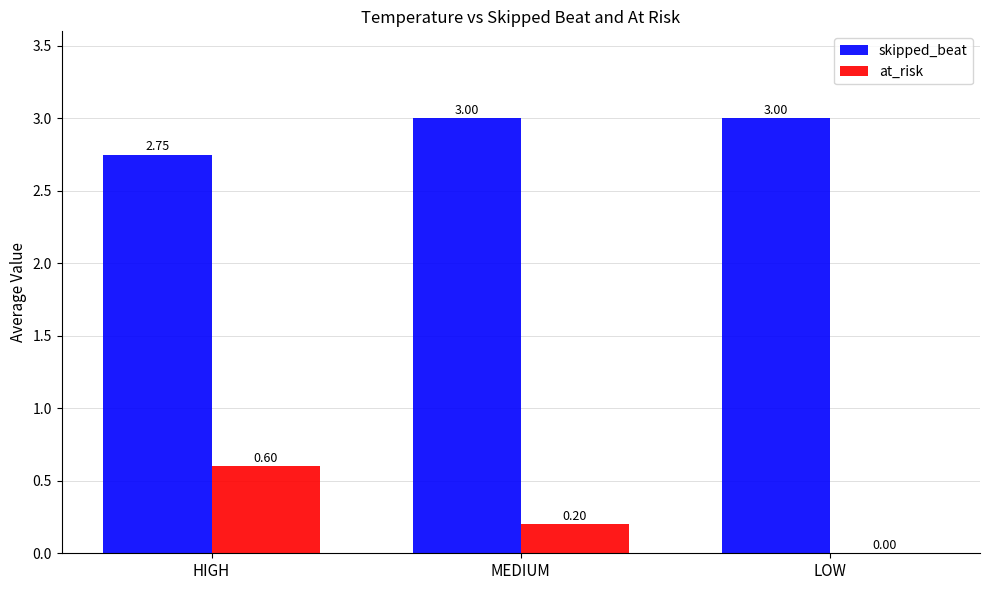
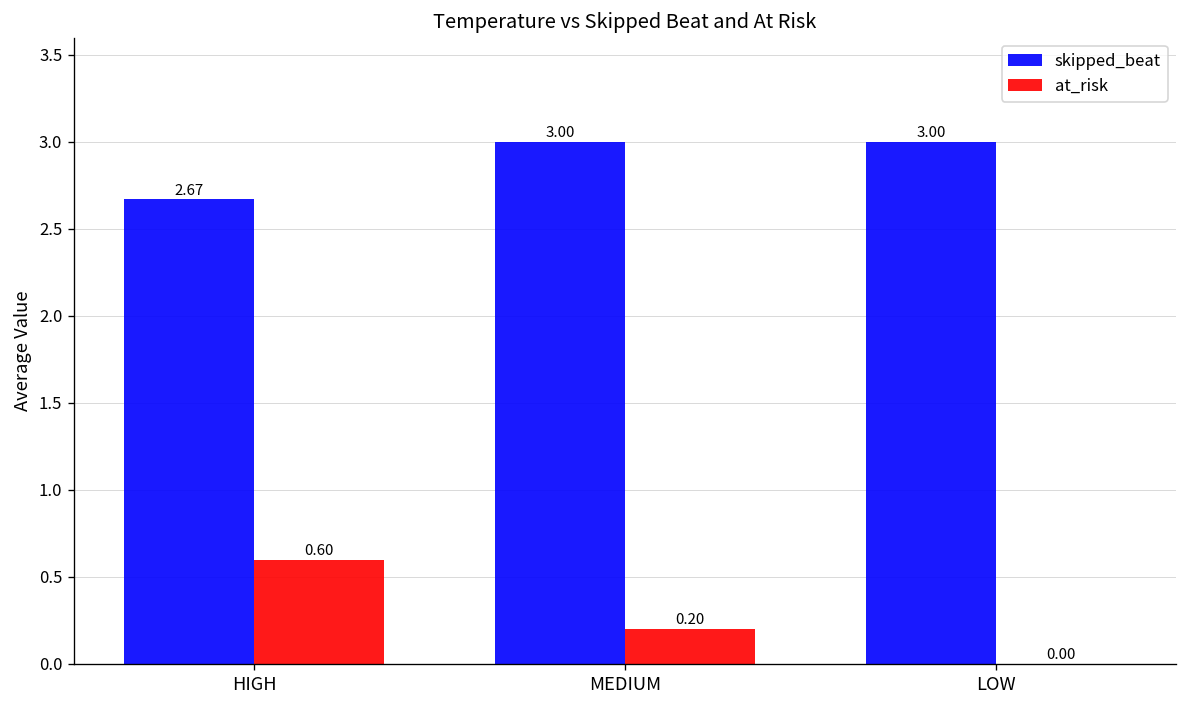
  {
    "skipped_beat": {
-     "HIGH": 2.75,
+     "HIGH": 2.67,
      "MEDIUM": 3.00,
      "LOW": 3.00
    },
    "at_risk": {
      "HIGH": 0.60,
      "MEDIUM": 0.20,
      "LOW": 0.00
    }
  }
